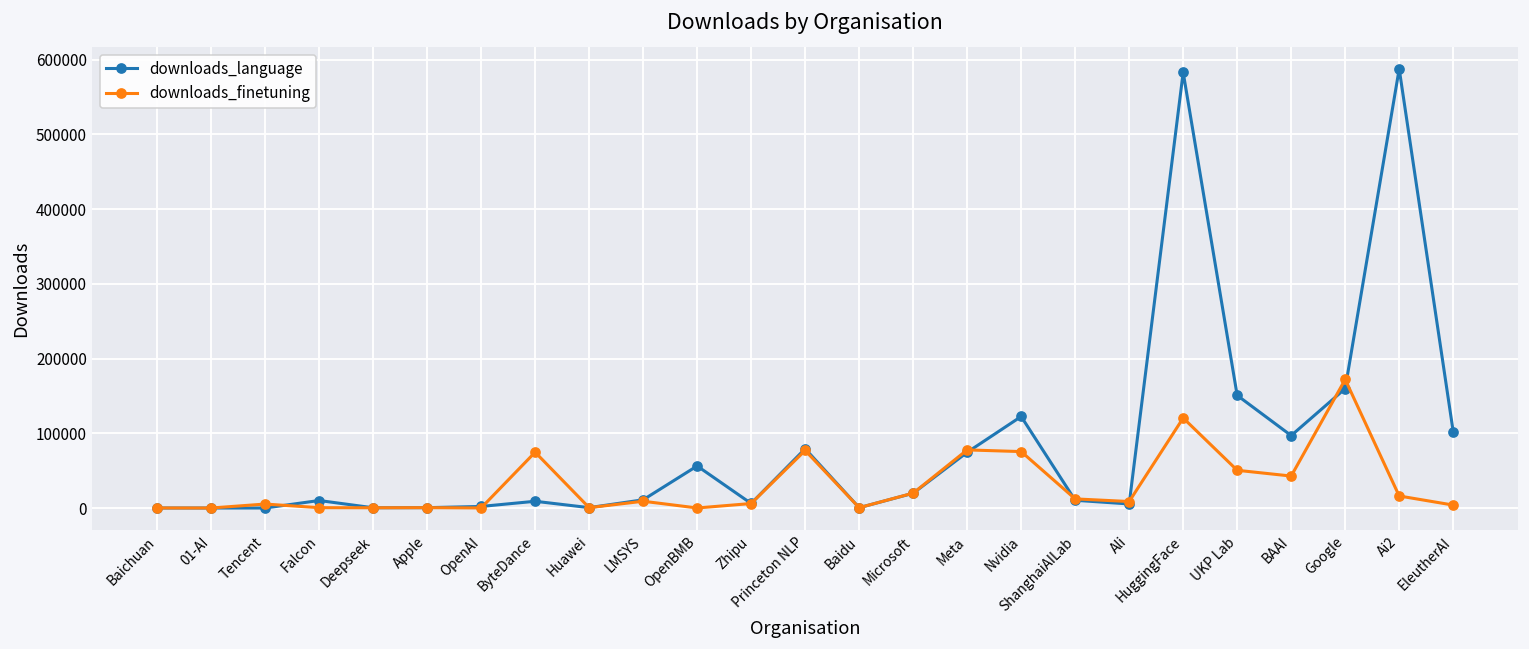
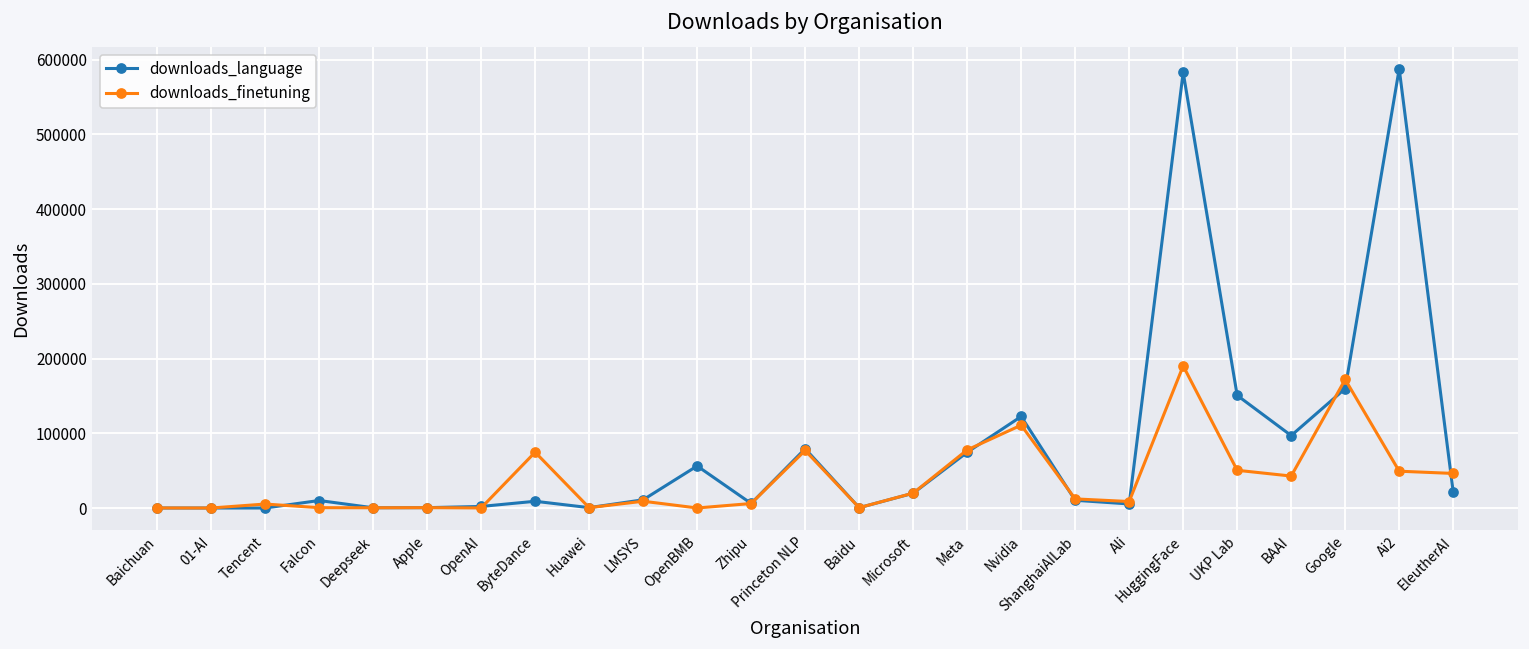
  {
    "downloads_language": {
      "Tencent": 0,
      "Falcon": 10000,
      "ByteDance": 10000,
      "OpenBMB": 60000,
      "Nvidia": 120000,
      "HuggingFace": 580000,
      "UKP Lab": 150000,
      "BAAI": 100000,
      "Google": 160000,
      "Ai2": 590000,
-     "EleutherAI": 100000
+     "EleutherAI": 20000
    },
    "downloads_finetuning": {
      "Tencent": 10000,
      "Falcon": 0,
      "ByteDance": 70000,
      "OpenBMB": 0,
-     "Nvidia": 80000,
-     "HuggingFace": 120000,
+     "Nvidia": 110000,
+     "HuggingFace": 190000,
      "UKP Lab": 50000,
      "BAAI": 40000,
      "Google": 170000,
-     "Ai2": 20000,
-     "EleutherAI": 0
+     "Ai2": 50000,
+     "EleutherAI": 50000
    }
  }
